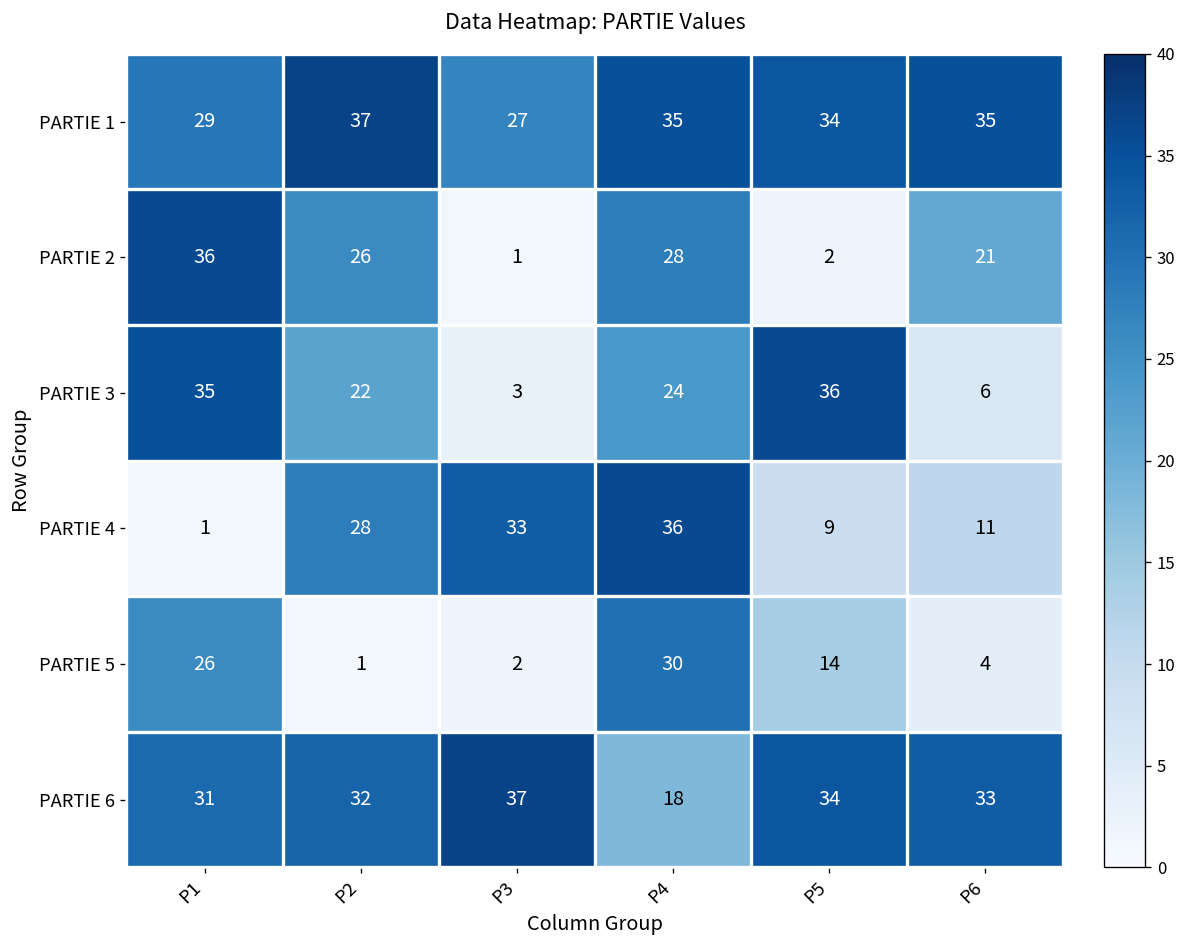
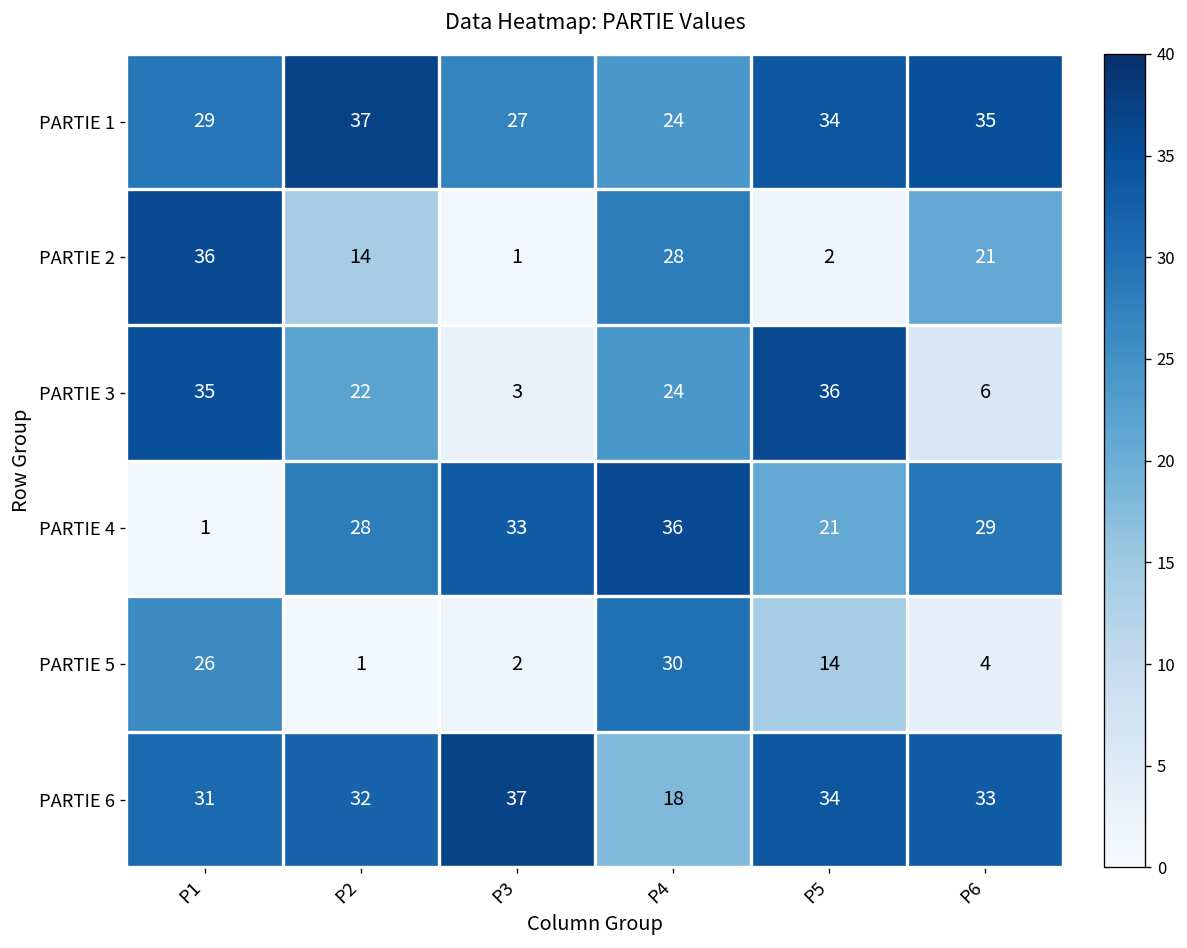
  {
    "PARTIE 1": {
      "P1": 29,
      "P2": 37,
      "P3": 27,
-     "P4": 35,
+     "P4": 24,
      "P5": 34,
      "P6": 35
    },
    "PARTIE 2": {
      "P1": 36,
-     "P2": 26,
+     "P2": 14,
      "P3": 1,
      "P4": 28,
      "P5": 2,
      "P6": 21
    },
    "PARTIE 3": {
      "P1": 35,
      "P2": 22,
      "P3": 3,
      "P4": 24,
      "P5": 36,
      "P6": 6
    },
    "PARTIE 4": {
      "P1": 1,
      "P2": 28,
      "P3": 33,
      "P4": 36,
-     "P5": 9,
-     "P6": 11
+     "P5": 21,
+     "P6": 29
    },
    "PARTIE 5": {
      "P1": 26,
      "P2": 1,
      "P3": 2,
      "P4": 30,
      "P5": 14,
      "P6": 4
    },
    "PARTIE 6": {
      "P1": 31,
      "P2": 32,
      "P3": 37,
      "P4": 18,
      "P5": 34,
      "P6": 33
    }
  }
